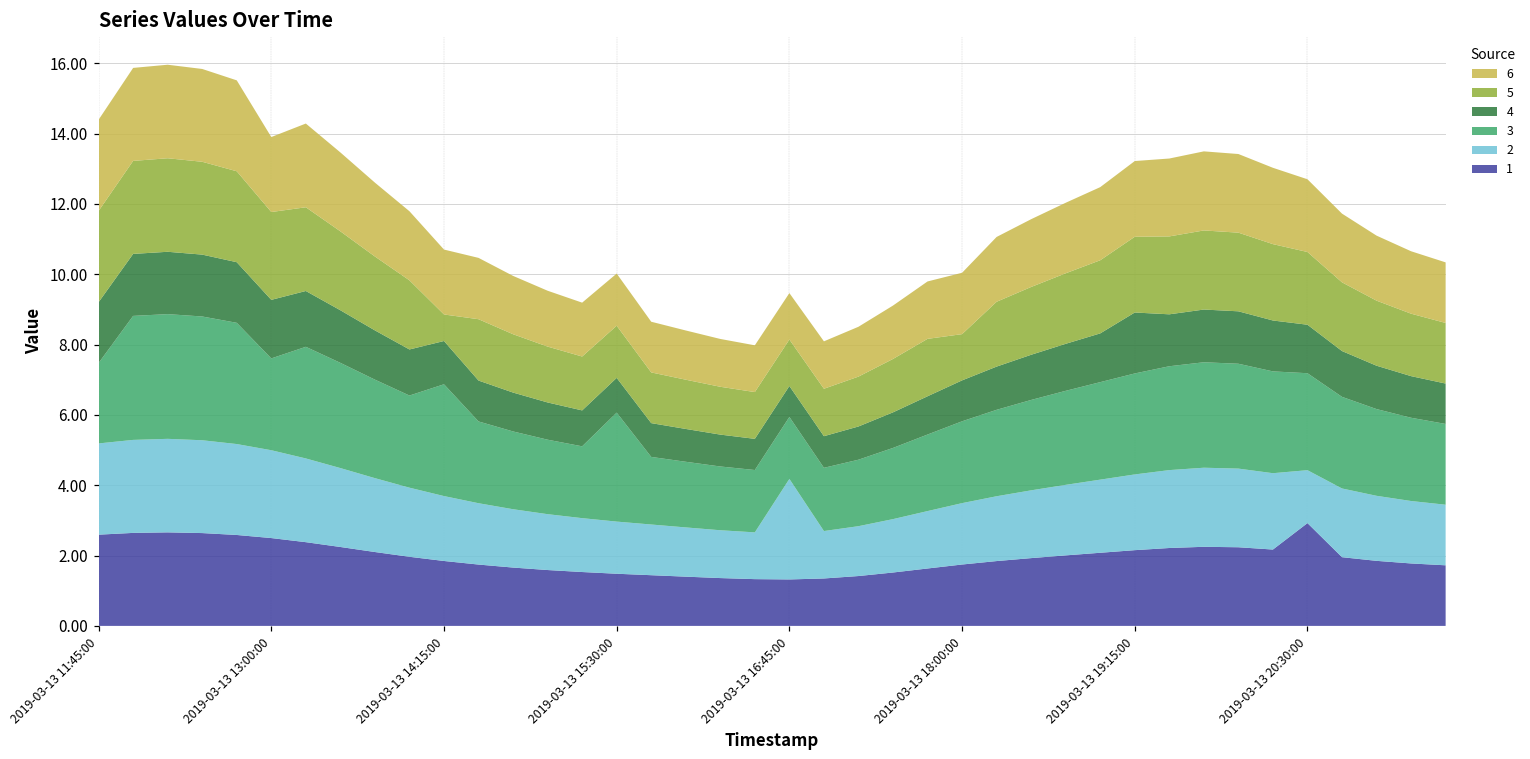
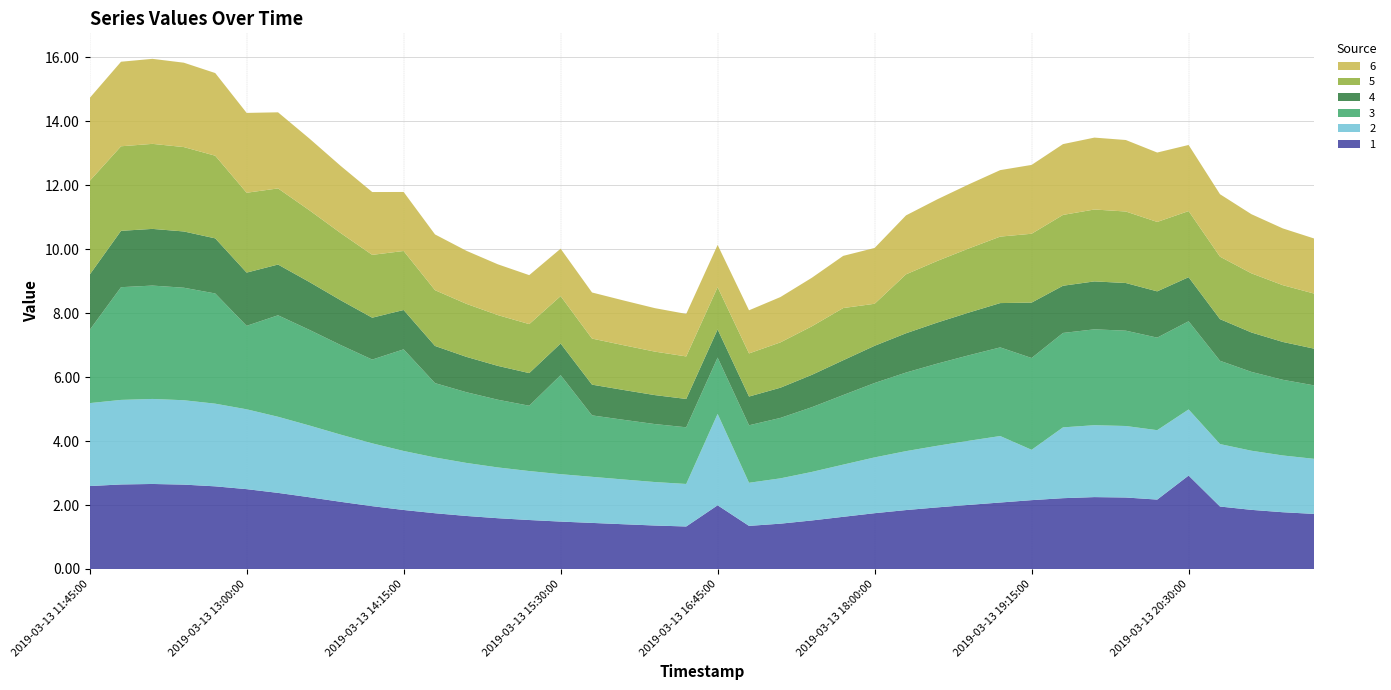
  {
    "1": {
      "2019-03-13 11:45:00": 2.6,
      "2019-03-13 13:00:00": 2.5,
      "2019-03-13 14:15:00": 1.8,
      "2019-03-13 15:30:00": 1.5,
-     "2019-03-13 16:45:00": 1.3,
+     "2019-03-13 16:45:00": 2.0,
      "2019-03-13 18:00:00": 1.7,
      "2019-03-13 19:15:00": 2.2,
      "2019-03-13 20:30:00": 2.9
    },
    "2": {
      "2019-03-13 11:45:00": 2.6,
      "2019-03-13 13:00:00": 2.5,
      "2019-03-13 14:15:00": 1.8,
      "2019-03-13 15:30:00": 1.5,
      "2019-03-13 16:45:00": 2.9,
      "2019-03-13 18:00:00": 1.7,
-     "2019-03-13 19:15:00": 2.2,
-     "2019-03-13 20:30:00": 1.5
+     "2019-03-13 19:15:00": 1.6,
+     "2019-03-13 20:30:00": 2.1
    },
    "3": {
      "2019-03-13 11:45:00": 2.3,
      "2019-03-13 13:00:00": 2.6,
      "2019-03-13 14:15:00": 3.2,
      "2019-03-13 15:30:00": 3.1,
      "2019-03-13 16:45:00": 1.8,
      "2019-03-13 18:00:00": 2.3,
      "2019-03-13 19:15:00": 2.9,
      "2019-03-13 20:30:00": 2.8
    },
    "4": {
      "2019-03-13 11:45:00": 1.7,
      "2019-03-13 13:00:00": 1.7,
      "2019-03-13 14:15:00": 1.2,
      "2019-03-13 15:30:00": 1.0,
      "2019-03-13 16:45:00": 0.9,
      "2019-03-13 18:00:00": 1.2,
      "2019-03-13 19:15:00": 1.7,
      "2019-03-13 20:30:00": 1.4
    },
    "5": {
-     "2019-03-13 11:45:00": 2.6,
+     "2019-03-13 11:45:00": 2.9,
      "2019-03-13 13:00:00": 2.5,
-     "2019-03-13 14:15:00": 0.8,
+     "2019-03-13 14:15:00": 1.8,
      "2019-03-13 15:30:00": 1.5,
      "2019-03-13 16:45:00": 1.3,
      "2019-03-13 18:00:00": 1.3,
      "2019-03-13 19:15:00": 2.2,
      "2019-03-13 20:30:00": 2.1
    },
    "6": {
      "2019-03-13 11:45:00": 2.6,
-     "2019-03-13 13:00:00": 2.1,
+     "2019-03-13 13:00:00": 2.5,
      "2019-03-13 14:15:00": 1.8,
      "2019-03-13 15:30:00": 1.5,
      "2019-03-13 16:45:00": 1.3,
      "2019-03-13 18:00:00": 1.7,
      "2019-03-13 19:15:00": 2.2,
      "2019-03-13 20:30:00": 2.1
    }
  }
